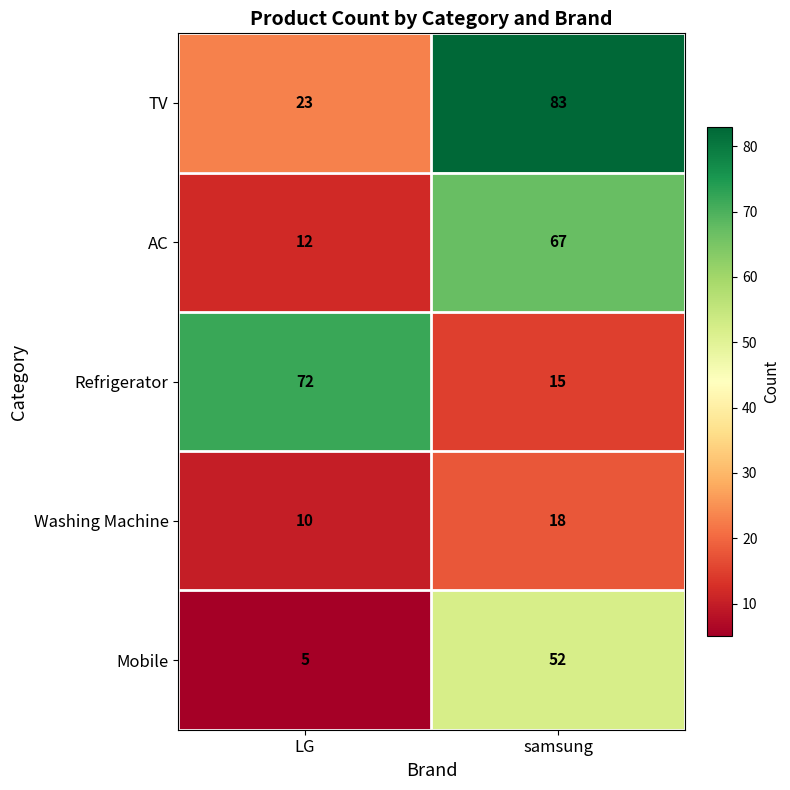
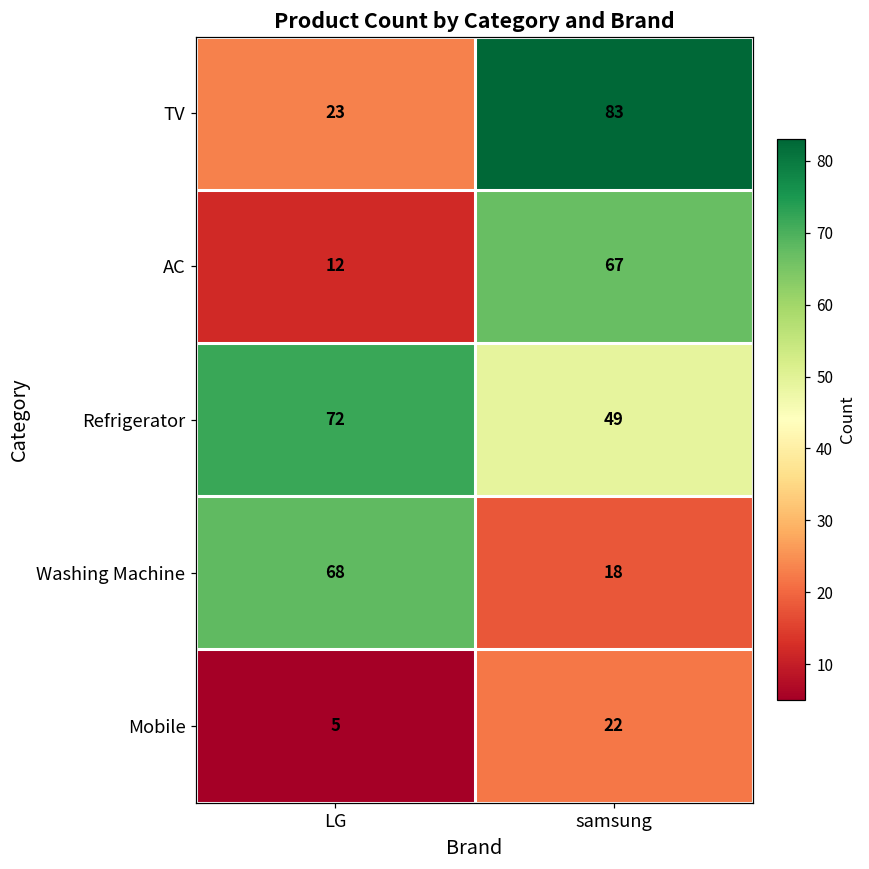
  {
    "TV": {
      "LG": 23,
      "samsung": 83
    },
    "AC": {
      "LG": 12,
      "samsung": 67
    },
    "Refrigerator": {
      "LG": 72,
-     "samsung": 15
+     "samsung": 49
    },
    "Washing Machine": {
-     "LG": 10,
+     "LG": 68,
      "samsung": 18
    },
    "Mobile": {
      "LG": 5,
-     "samsung": 52
+     "samsung": 22
    }
  }
